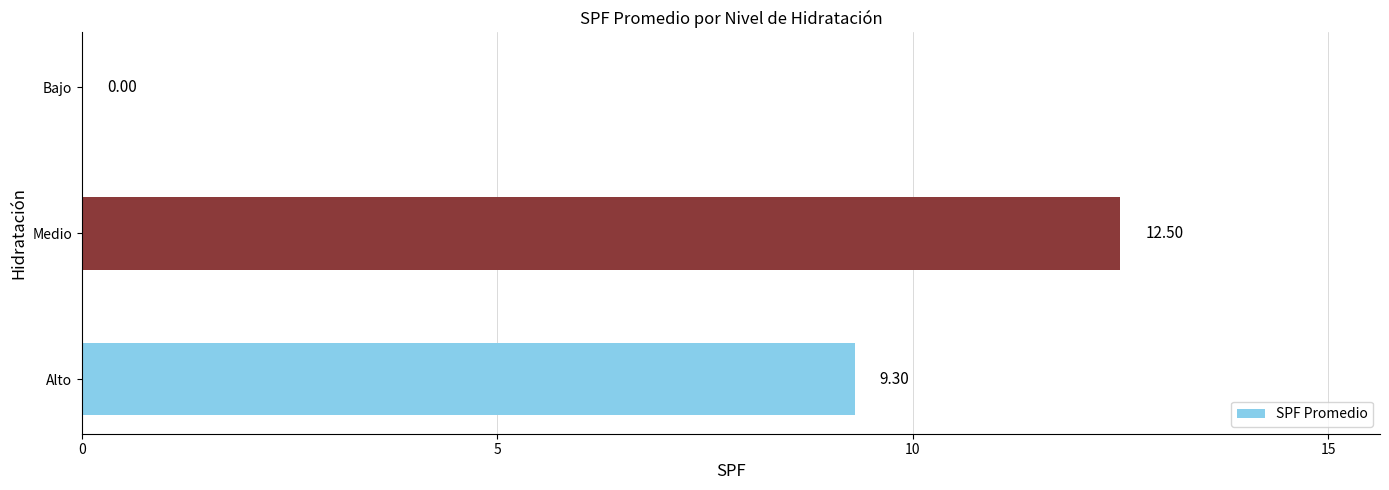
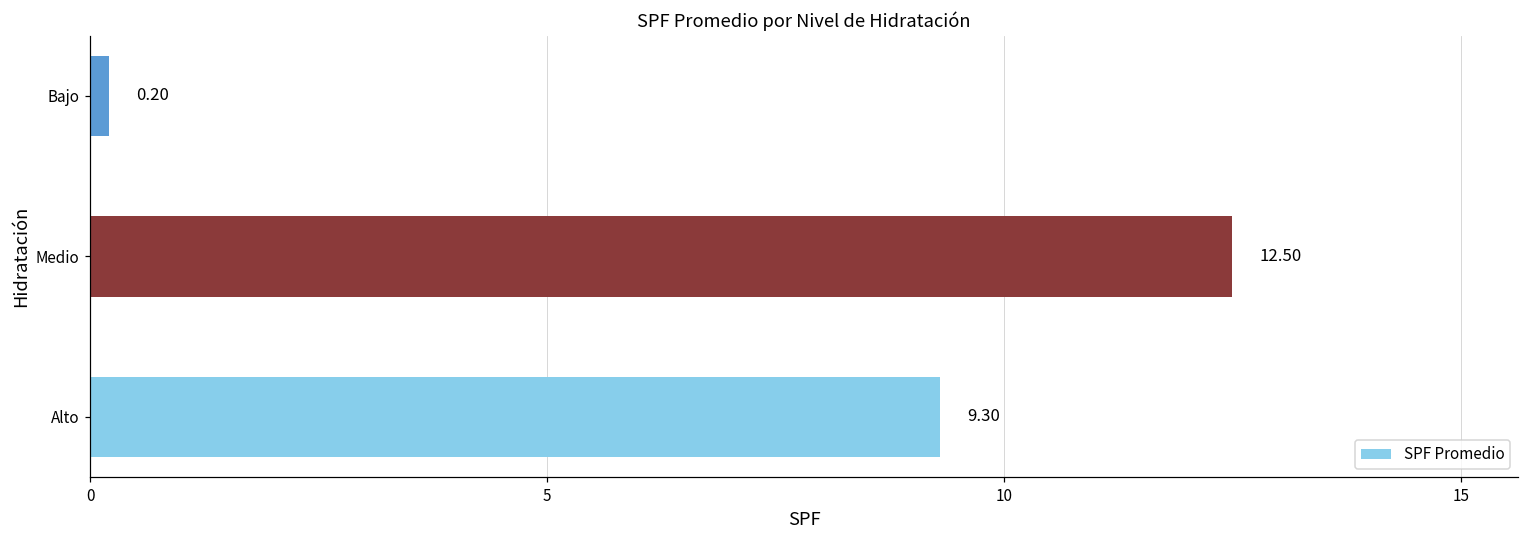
  {
-   "Bajo": 0.00,
+   "Bajo": 0.20,
    "Medio": 12.50,
    "Alto": 9.30
  }
